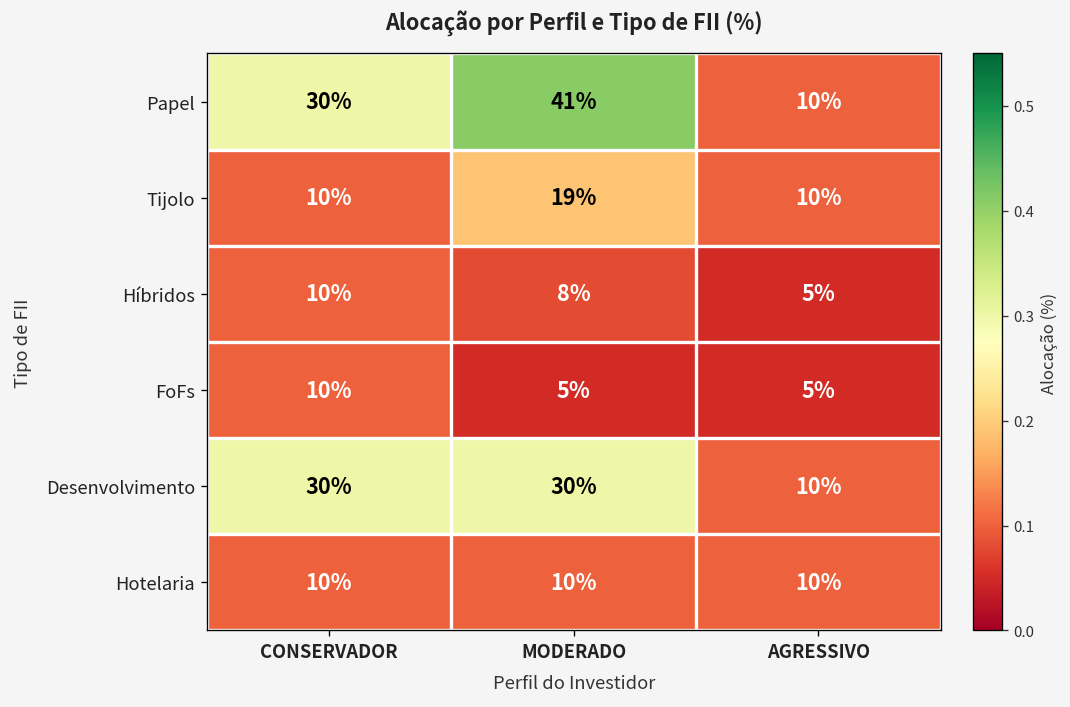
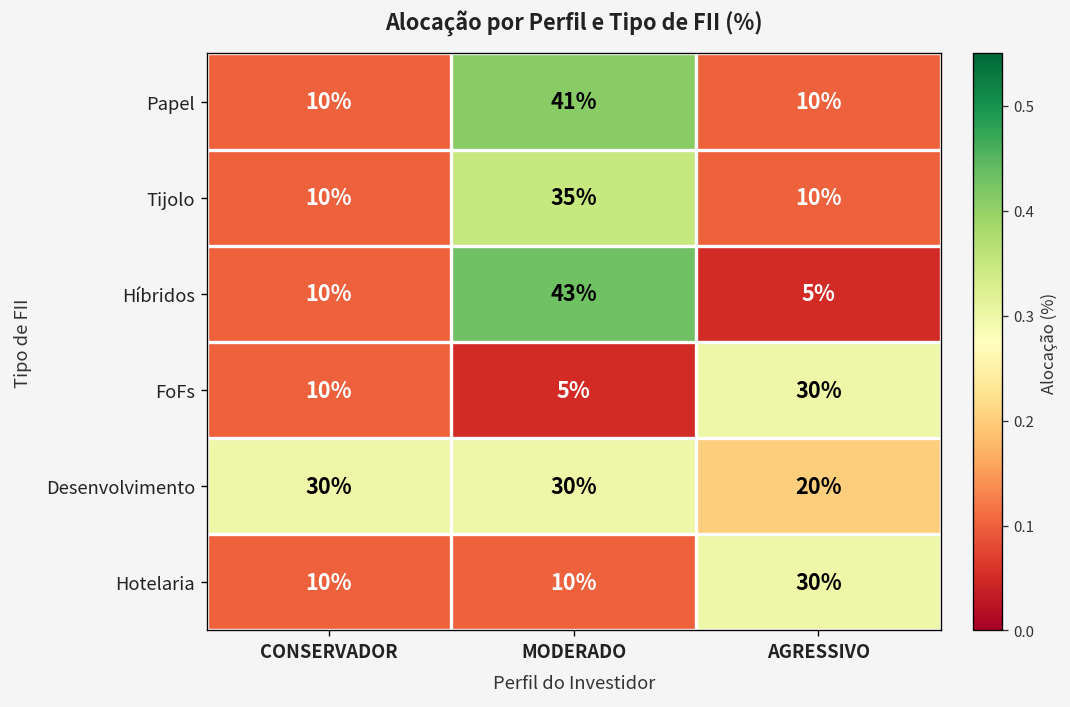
  {
    "Papel": {
-     "CONSERVADOR": "30%",
+     "CONSERVADOR": "10%",
      "MODERADO": "41%",
      "AGRESSIVO": "10%"
    },
    "Tijolo": {
      "CONSERVADOR": "10%",
-     "MODERADO": "19%",
+     "MODERADO": "35%",
      "AGRESSIVO": "10%"
    },
    "Híbridos": {
      "CONSERVADOR": "10%",
-     "MODERADO": "8%",
+     "MODERADO": "43%",
      "AGRESSIVO": "5%"
    },
    "FoFs": {
      "CONSERVADOR": "10%",
      "MODERADO": "5%",
-     "AGRESSIVO": "5%"
+     "AGRESSIVO": "30%"
    },
    "Desenvolvimento": {
      "CONSERVADOR": "30%",
      "MODERADO": "30%",
-     "AGRESSIVO": "10%"
+     "AGRESSIVO": "20%"
    },
    "Hotelaria": {
      "CONSERVADOR": "10%",
      "MODERADO": "10%",
-     "AGRESSIVO": "10%"
+     "AGRESSIVO": "30%"
    }
  }
